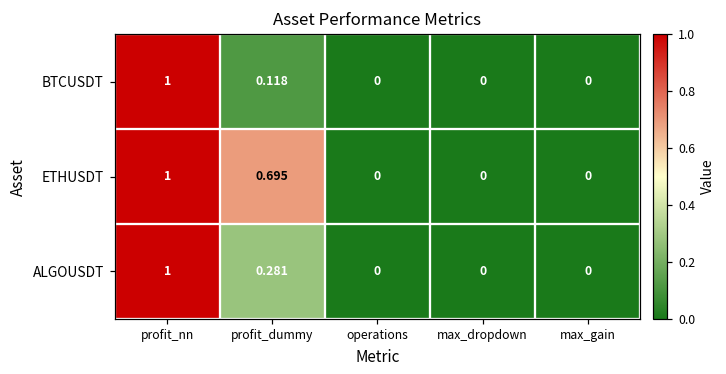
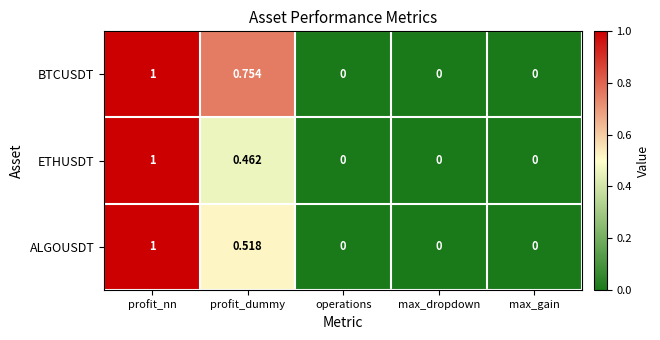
  {
    "BTCUSDT": {
      "profit_nn": 1,
-     "profit_dummy": 0.118,
+     "profit_dummy": 0.754,
      "operations": 0,
      "max_dropdown": 0,
      "max_gain": 0
    },
    "ETHUSDT": {
      "profit_nn": 1,
-     "profit_dummy": 0.695,
+     "profit_dummy": 0.462,
      "operations": 0,
      "max_dropdown": 0,
      "max_gain": 0
    },
    "ALGOUSDT": {
      "profit_nn": 1,
-     "profit_dummy": 0.281,
+     "profit_dummy": 0.518,
      "operations": 0,
      "max_dropdown": 0,
      "max_gain": 0
    }
  }
